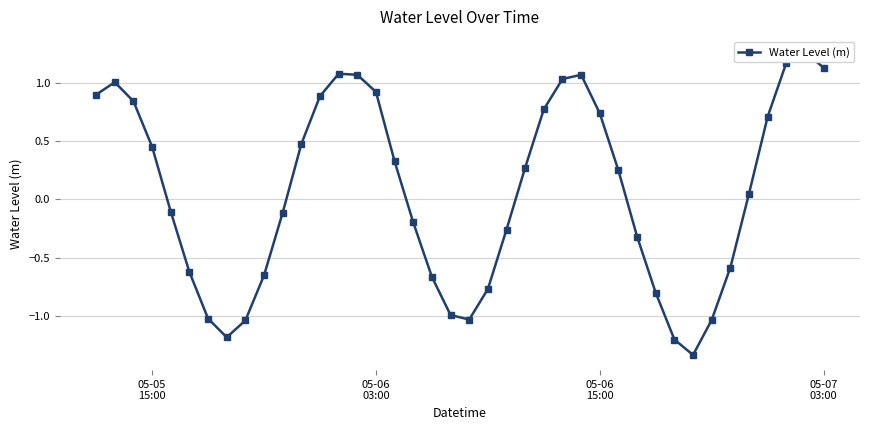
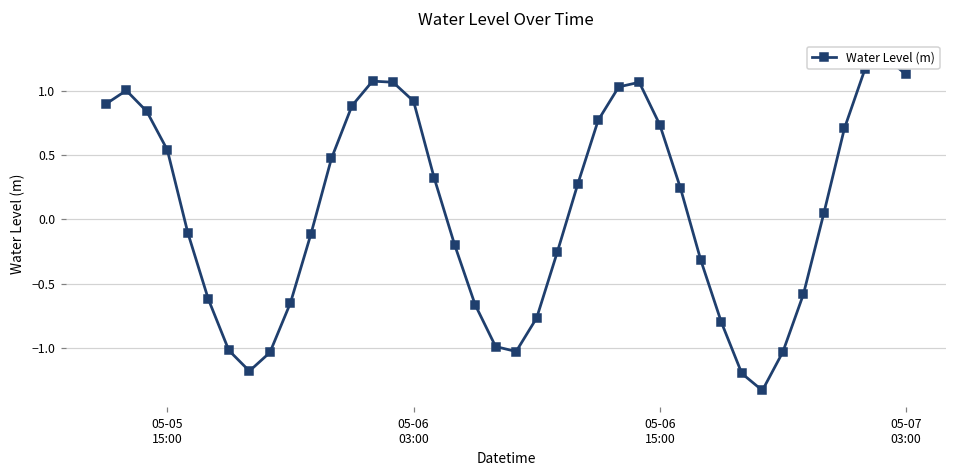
  {
-   "05-05 15:00": 0.45,
+   "05-05 15:00": 0.54,
    "05-06 03:00": 0.92,
    "05-06 15:00": 0.74,
    "05-07 03:00": 1.13
  }
